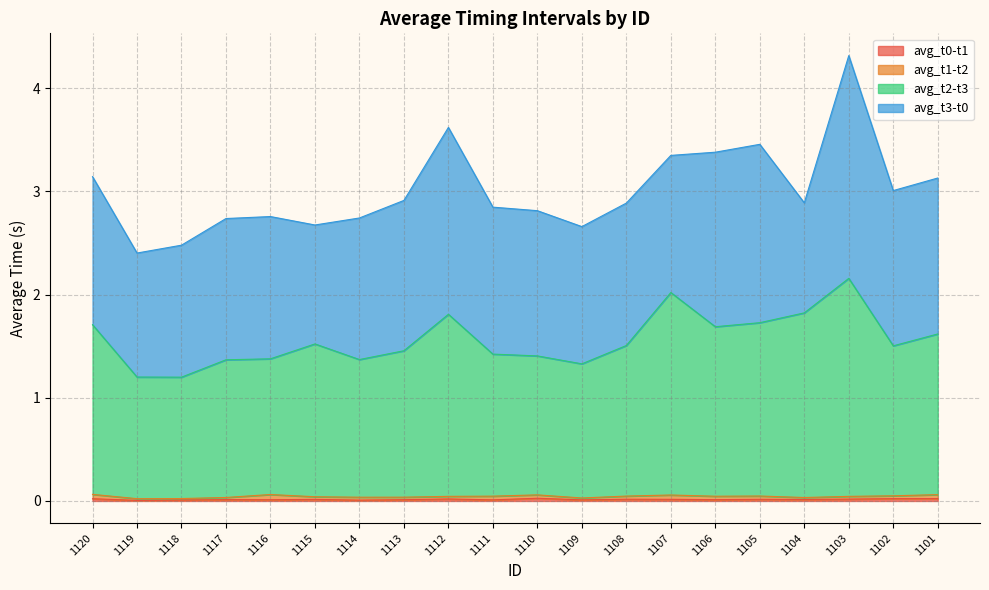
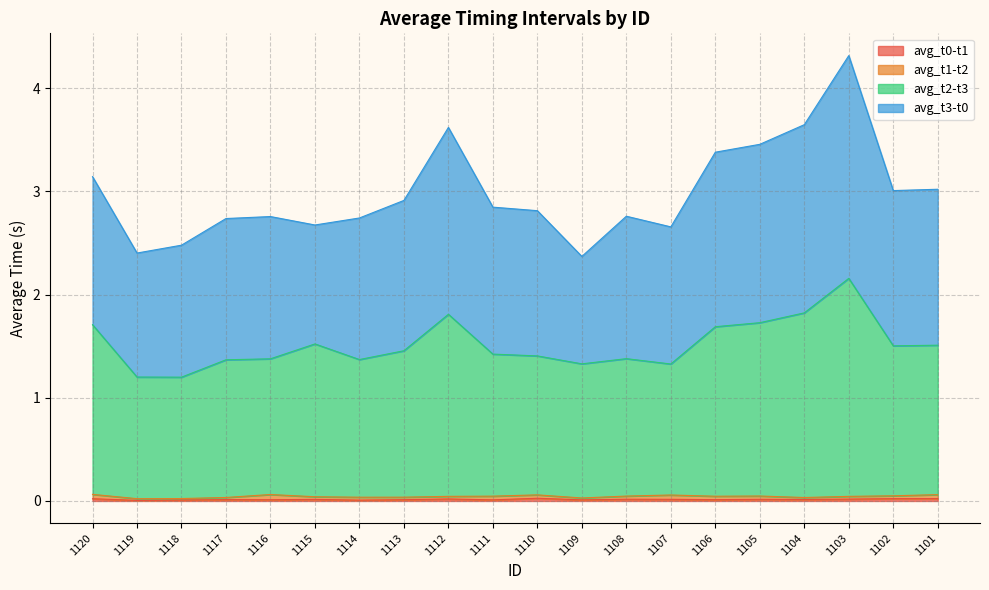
  {
    "avg_t2-t3": {
      "1120": 1.64,
      "1119": 1.18,
      "1118": 1.18,
      "1117": 1.33,
      "1116": 1.32,
      "1115": 1.48,
      "1114": 1.33,
      "1113": 1.42,
      "1112": 1.76,
      "1111": 1.38,
      "1110": 1.35,
      "1109": 1.30,
-     "1108": 1.46,
-     "1107": 1.96,
+     "1108": 1.33,
+     "1107": 1.27,
      "1106": 1.64,
      "1105": 1.68,
      "1104": 1.79,
      "1103": 2.11,
      "1102": 1.45,
-     "1101": 1.56
+     "1101": 1.45
    },
    "avg_t3-t0": {
      "1120": 1.43,
      "1119": 1.20,
      "1118": 1.28,
      "1117": 1.37,
      "1116": 1.38,
      "1115": 1.15,
      "1114": 1.37,
      "1113": 1.46,
      "1112": 1.81,
      "1111": 1.42,
      "1110": 1.41,
-     "1109": 1.33,
+     "1109": 1.04,
      "1108": 1.38,
      "1107": 1.33,
      "1106": 1.69,
      "1105": 1.73,
-     "1104": 1.07,
+     "1104": 1.82,
      "1103": 2.16,
      "1102": 1.50,
      "1101": 1.51
    }
  }
